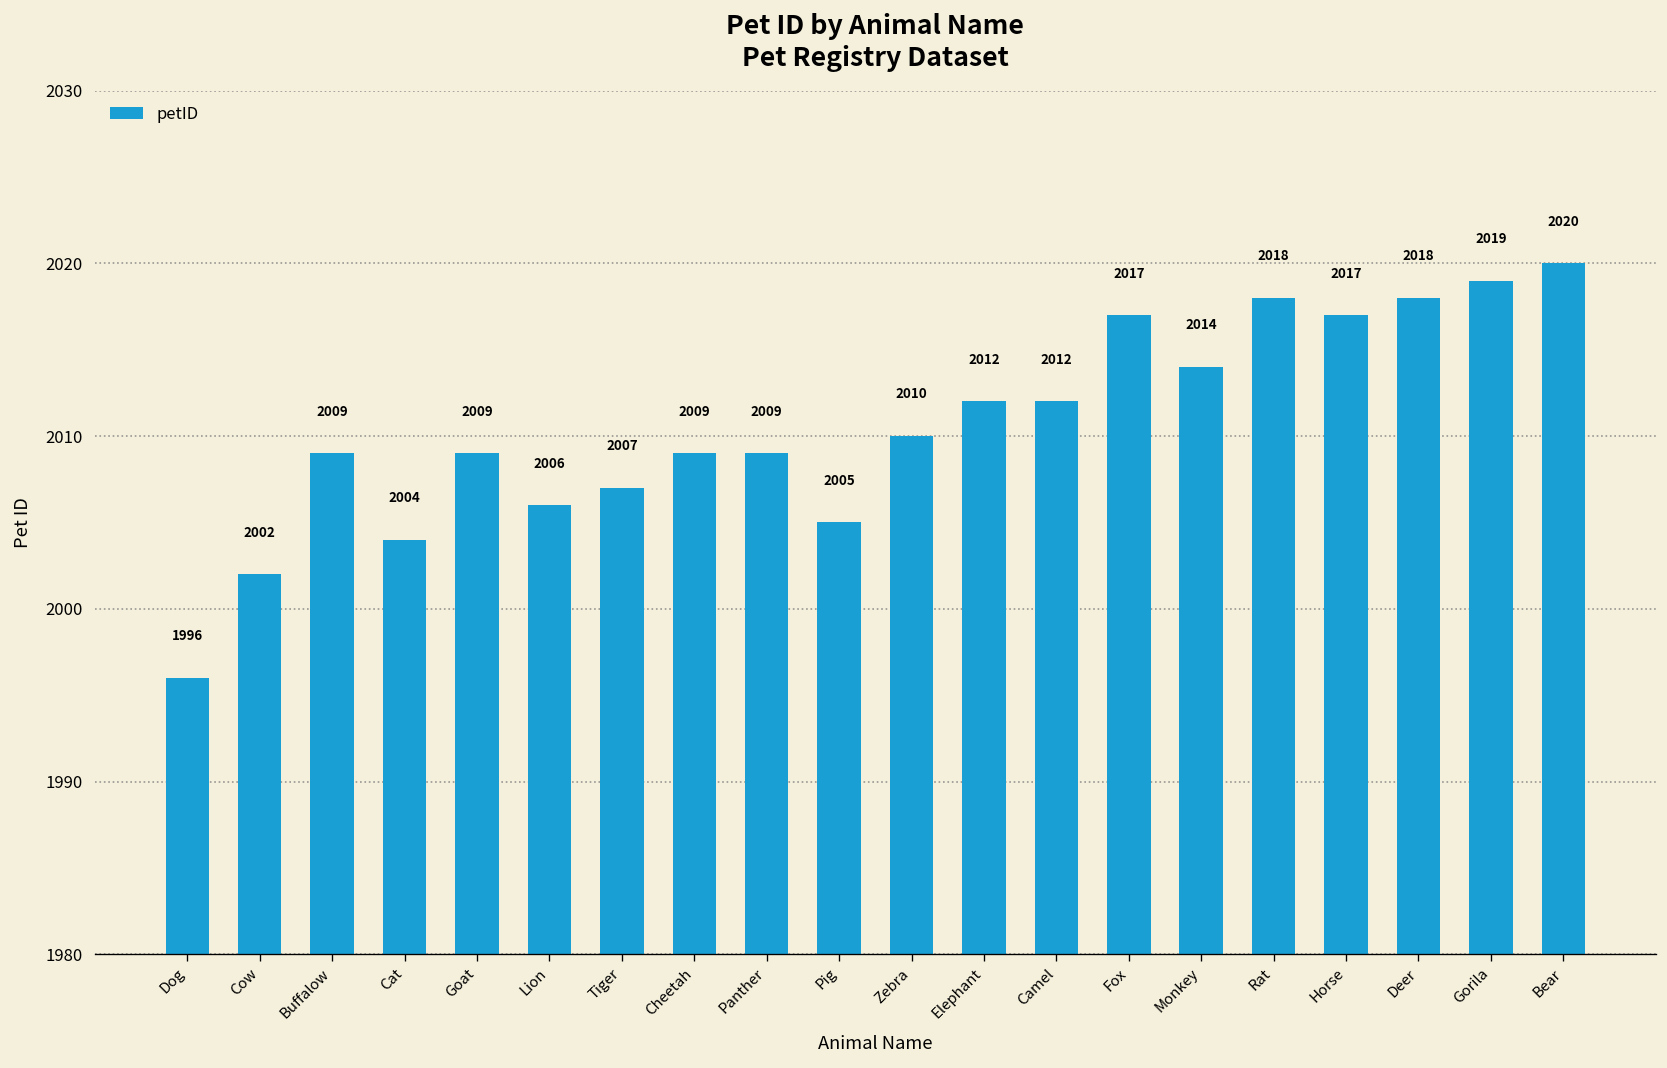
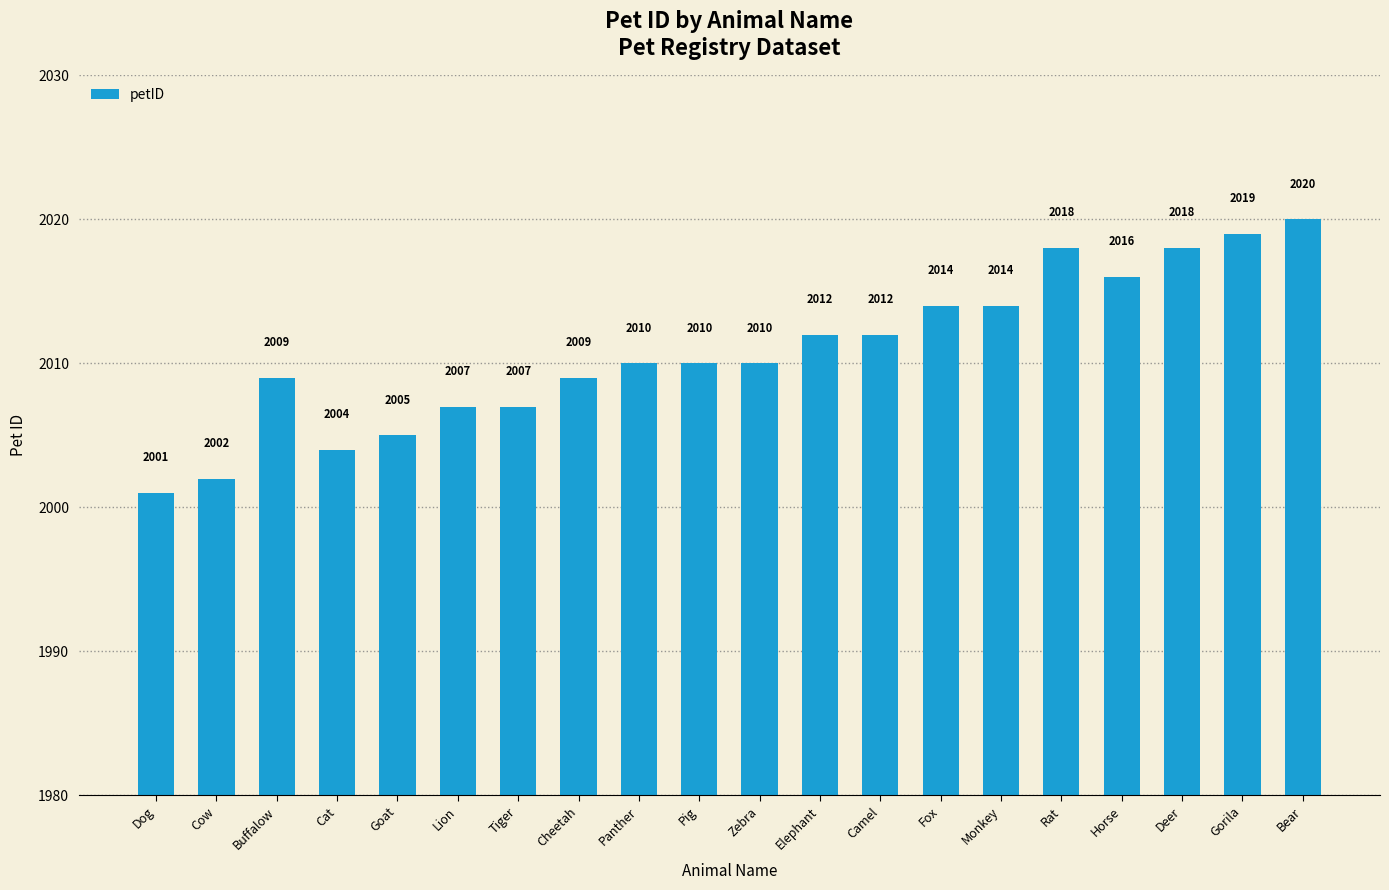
  {
-   "Dog": 1996,
-   "Goat": 2009,
-   "Lion": 2006,
-   "Panther": 2009,
-   "Pig": 2005,
-   "Fox": 2017,
-   "Horse": 2017
+   "Dog": 2001,
+   "Goat": 2005,
+   "Lion": 2007,
+   "Panther": 2010,
+   "Pig": 2010,
+   "Fox": 2014,
+   "Horse": 2016
  }
